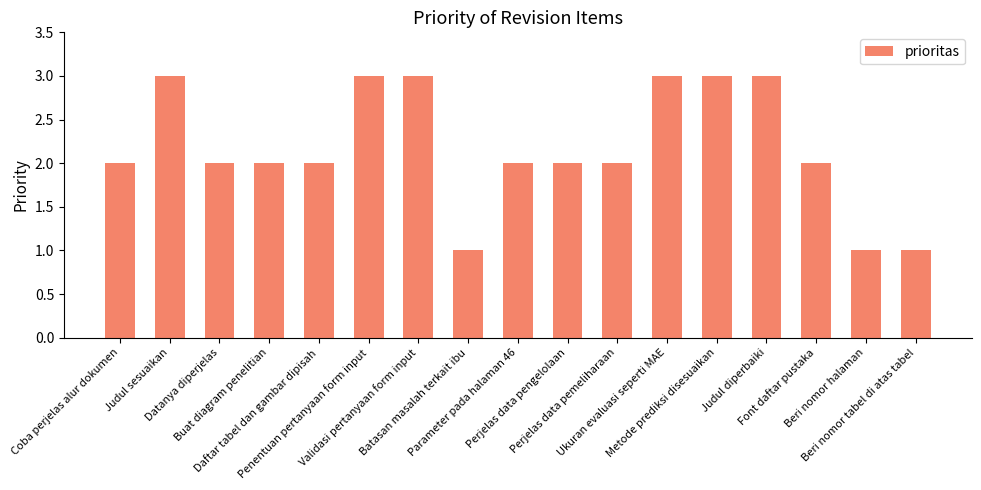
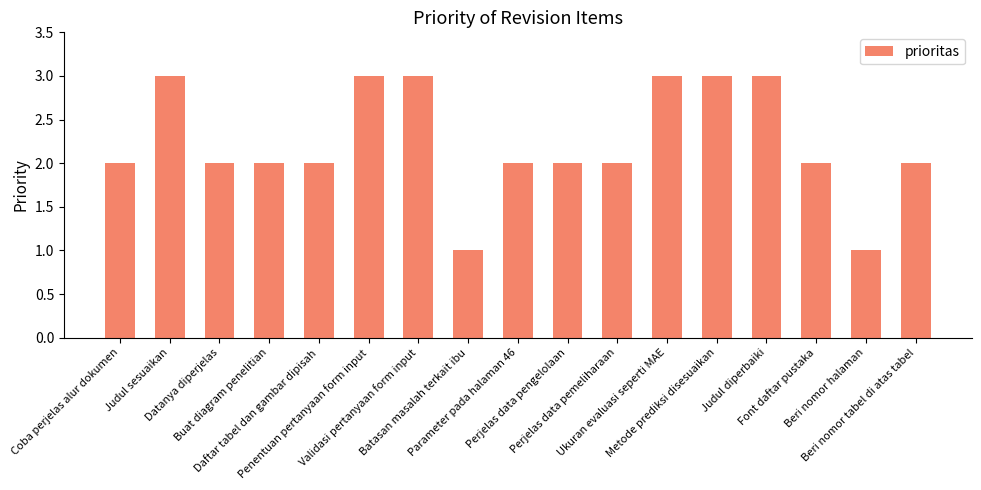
  {
    "Coba perjelas alur dokumen": 2,
    "Judul sesuaikan": 3,
    "Datanya diperjelas": 2,
    "Buat diagram penelitian": 2,
    "Daftar tabel dan gambar dipisah": 2,
    "Penentuan pertanyaan form input": 3,
    "Validasi pertanyaan form input": 3,
    "Batasan masalah terkait ibu": 1,
    "Parameter pada halaman 46": 2,
    "Perjelas data pengelolaan": 2,
    "Perjelas data pemeliharaan": 2,
    "Ukuran evaluasi seperti MAE": 3,
    "Metode prediksi disesuaikan": 3,
    "Judul diperbaiki": 3,
    "Font daftar pustaka": 2,
    "Beri nomor halaman": 1,
-   "Beri nomor tabel di atas tabel": 1
+   "Beri nomor tabel di atas tabel": 2
  }
